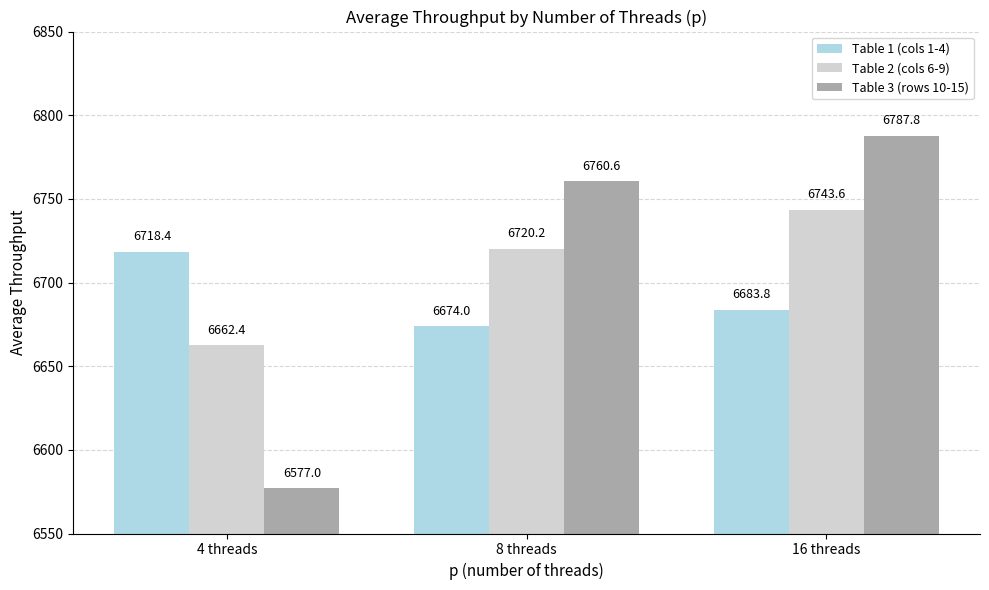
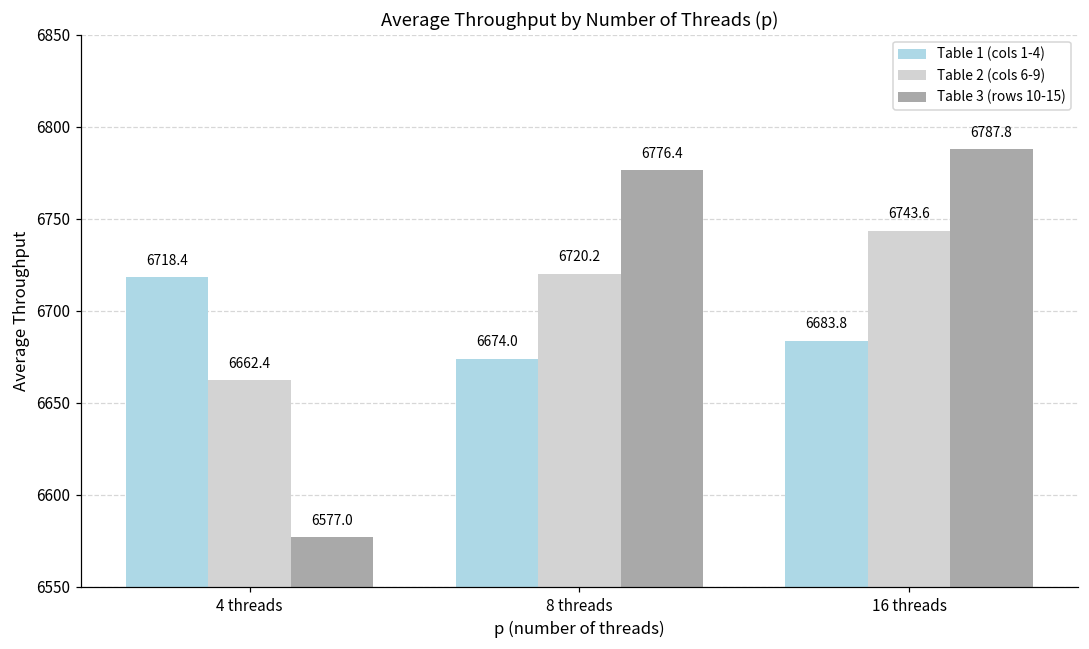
  {
    "Table 3 (rows 10-15)": {
      "4 threads": 6577.0,
-     "8 threads": 6760.6,
+     "8 threads": 6776.4,
      "16 threads": 6787.8
    }
  }
